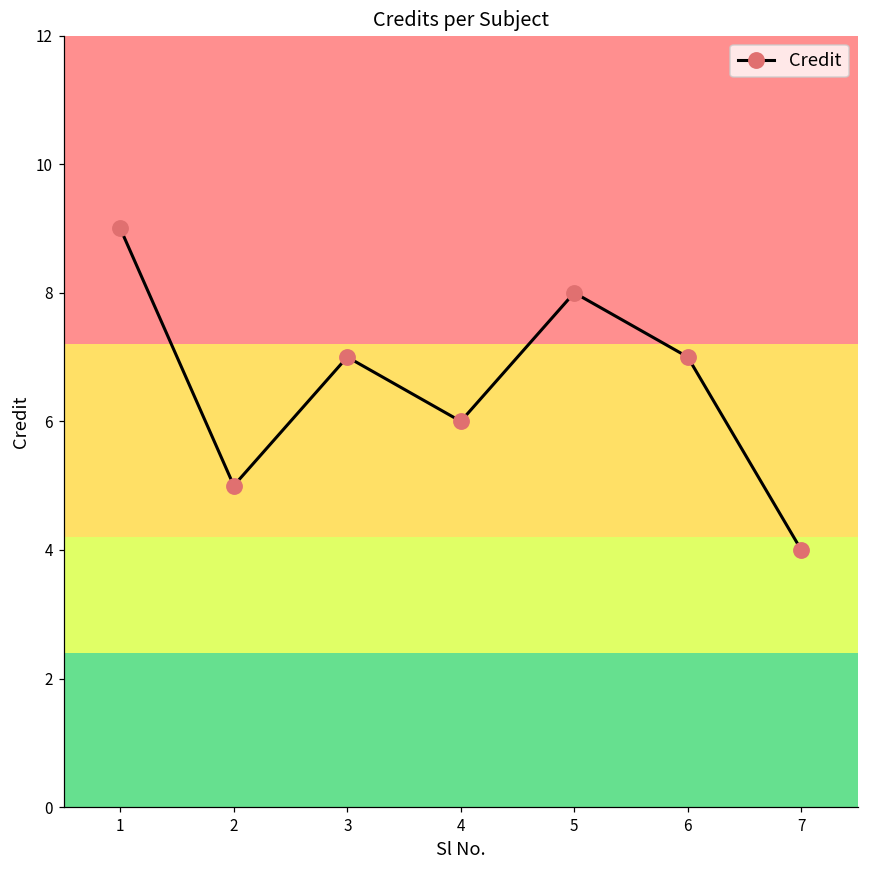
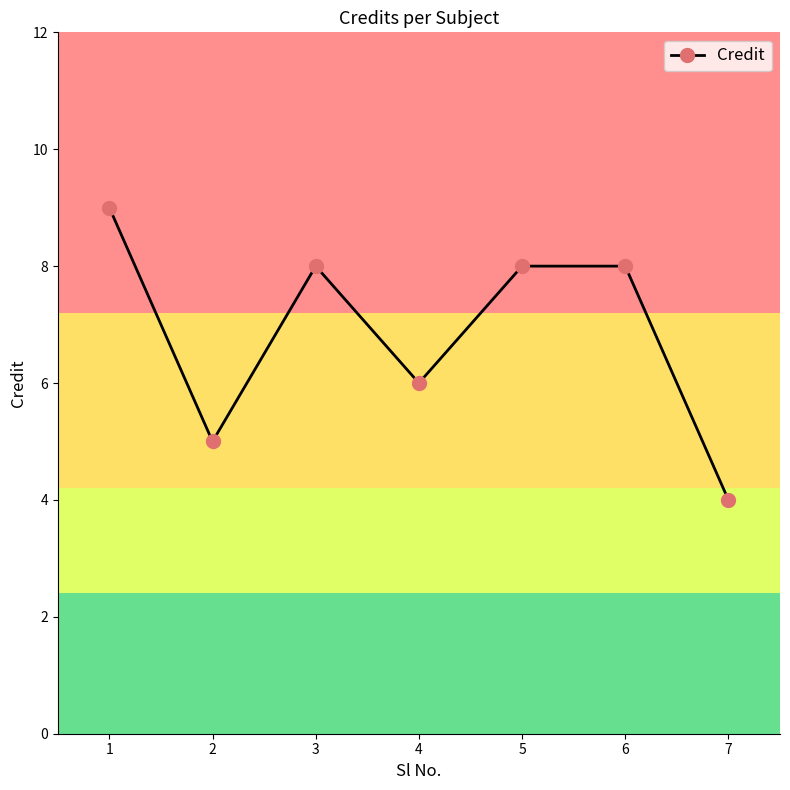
  {
    "1": 9,
    "2": 5,
-   "3": 7,
+   "3": 8,
    "4": 6,
    "5": 8,
-   "6": 7,
+   "6": 8,
    "7": 4
  }
